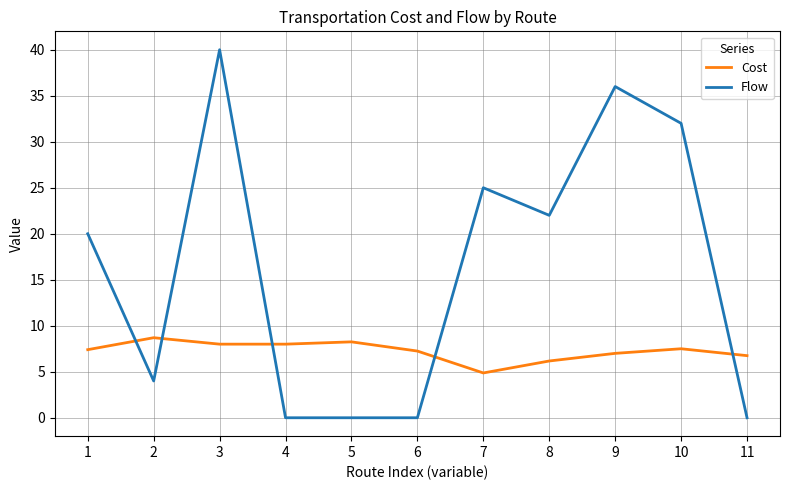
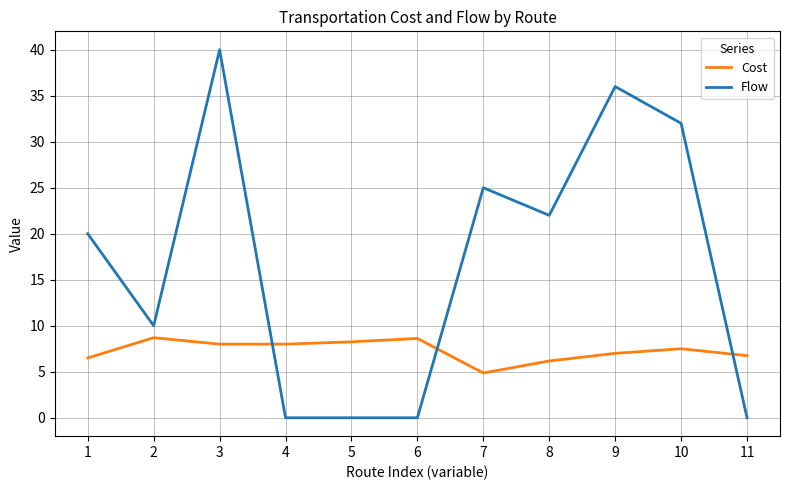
  {
    "Cost": {
-     "1": 7.4,
+     "1": 6.5,
      "2": 9,
      "3": 8,
      "4": 8,
      "5": 8,
-     "6": 7,
+     "6": 9,
      "7": 5,
      "8": 6,
      "9": 7,
      "10": 8,
      "11": 7
    },
    "Flow": {
      "1": 20,
-     "2": 4,
+     "2": 10,
      "3": 40,
      "4": 0,
      "5": 0,
      "6": 0,
      "7": 25,
      "8": 22,
      "9": 36,
      "10": 32,
      "11": 0
    }
  }
